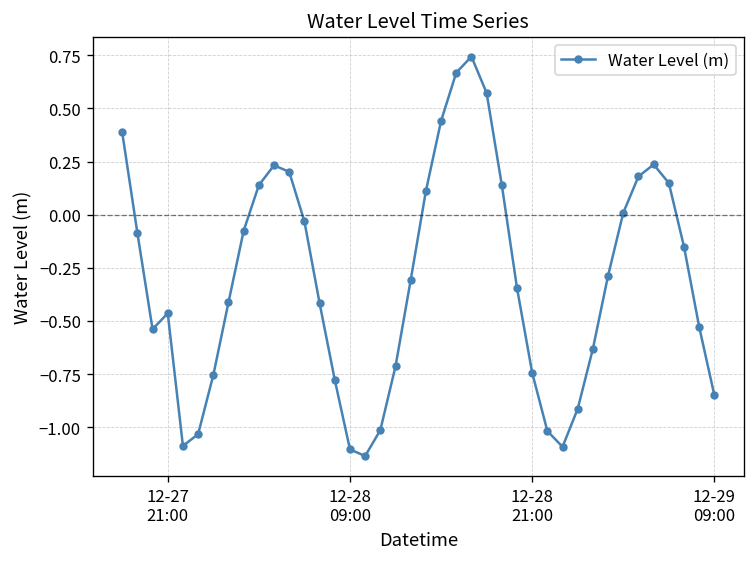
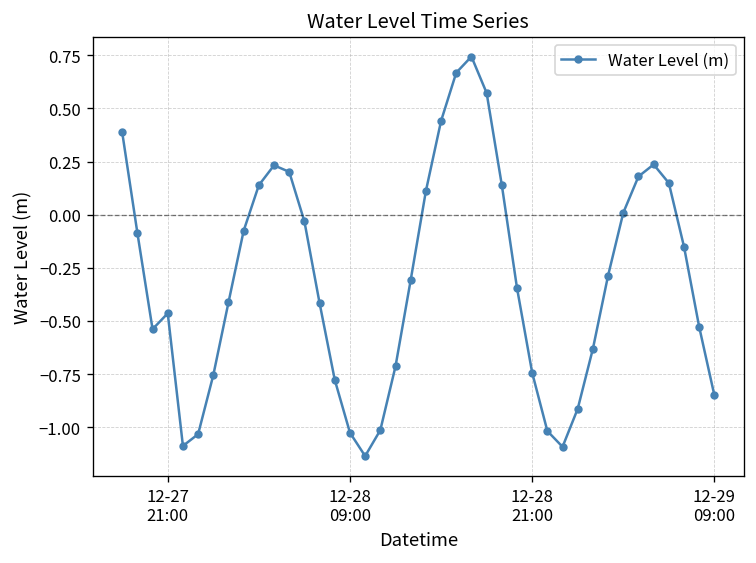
  {
    "12-27 21:00": -0.46,
-   "12-28 09:00": -1.10,
+   "12-28 09:00": -1.03,
    "12-28 21:00": -0.74,
    "12-29 09:00": -0.85
  }
